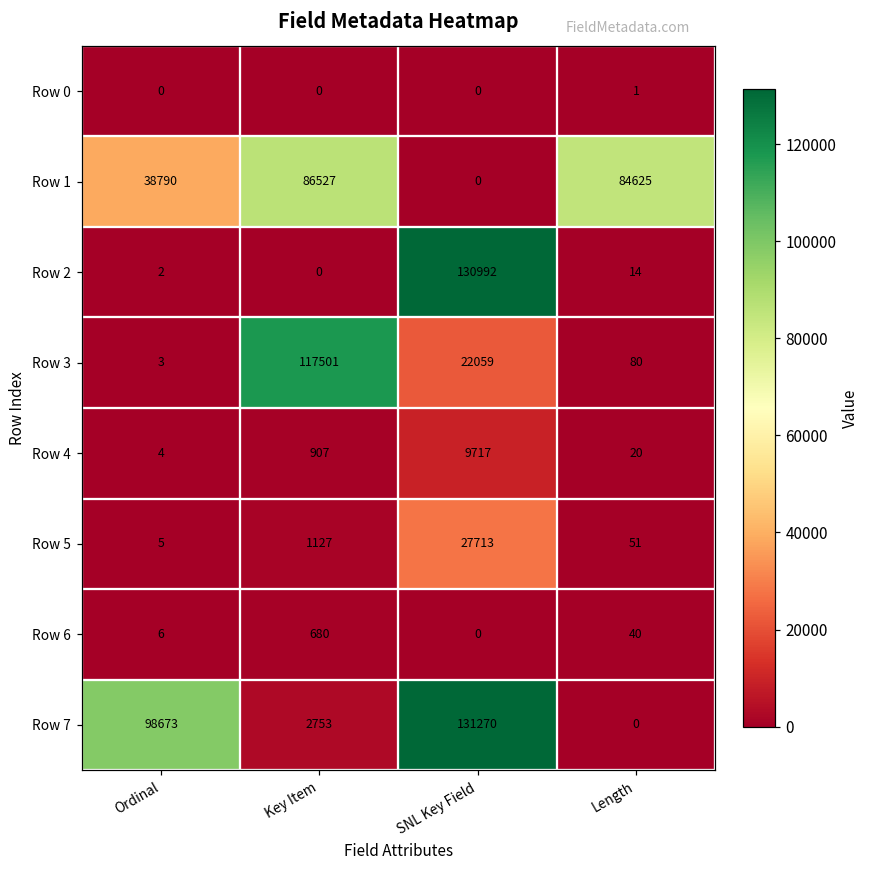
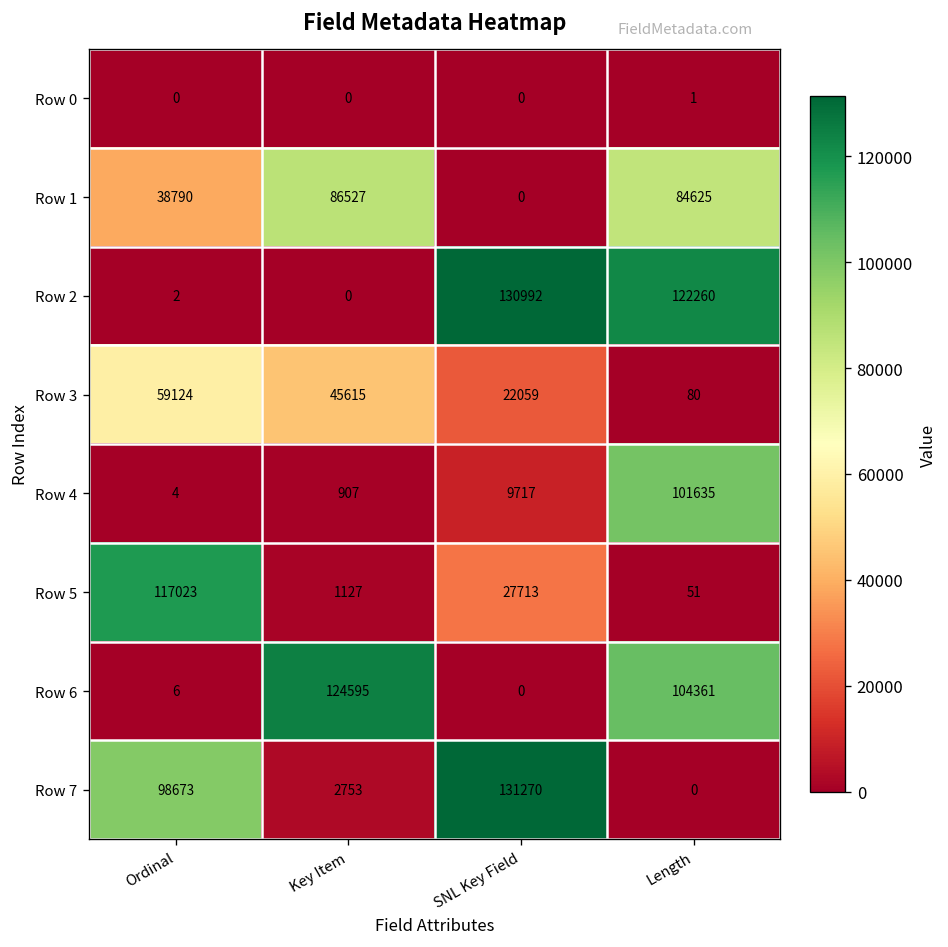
  {
    "Row 0": {
      "Ordinal": 0,
      "Key Item": 0,
      "SNL Key Field": 0,
      "Length": 1
    },
    "Row 1": {
      "Ordinal": 38790,
      "Key Item": 86527,
      "SNL Key Field": 0,
      "Length": 84625
    },
    "Row 2": {
      "Ordinal": 2,
      "Key Item": 0,
      "SNL Key Field": 130992,
-     "Length": 14
+     "Length": 122260
    },
    "Row 3": {
-     "Ordinal": 3,
-     "Key Item": 117501,
+     "Ordinal": 59124,
+     "Key Item": 45615,
      "SNL Key Field": 22059,
      "Length": 80
    },
    "Row 4": {
      "Ordinal": 4,
      "Key Item": 907,
      "SNL Key Field": 9717,
-     "Length": 20
+     "Length": 101635
    },
    "Row 5": {
-     "Ordinal": 5,
+     "Ordinal": 117023,
      "Key Item": 1127,
      "SNL Key Field": 27713,
      "Length": 51
    },
    "Row 6": {
      "Ordinal": 6,
-     "Key Item": 680,
+     "Key Item": 124595,
      "SNL Key Field": 0,
-     "Length": 40
+     "Length": 104361
    },
    "Row 7": {
      "Ordinal": 98673,
      "Key Item": 2753,
      "SNL Key Field": 131270,
      "Length": 0
    }
  }
